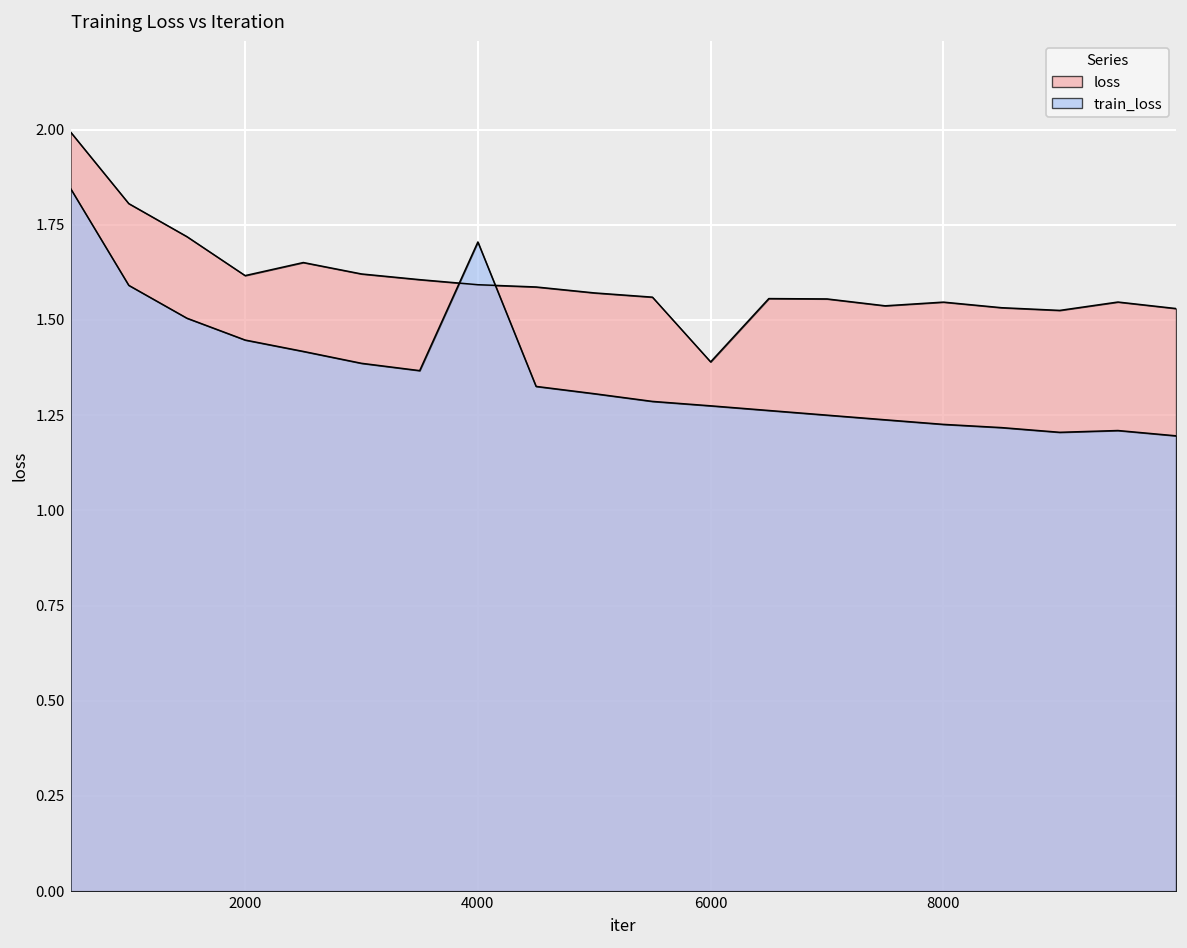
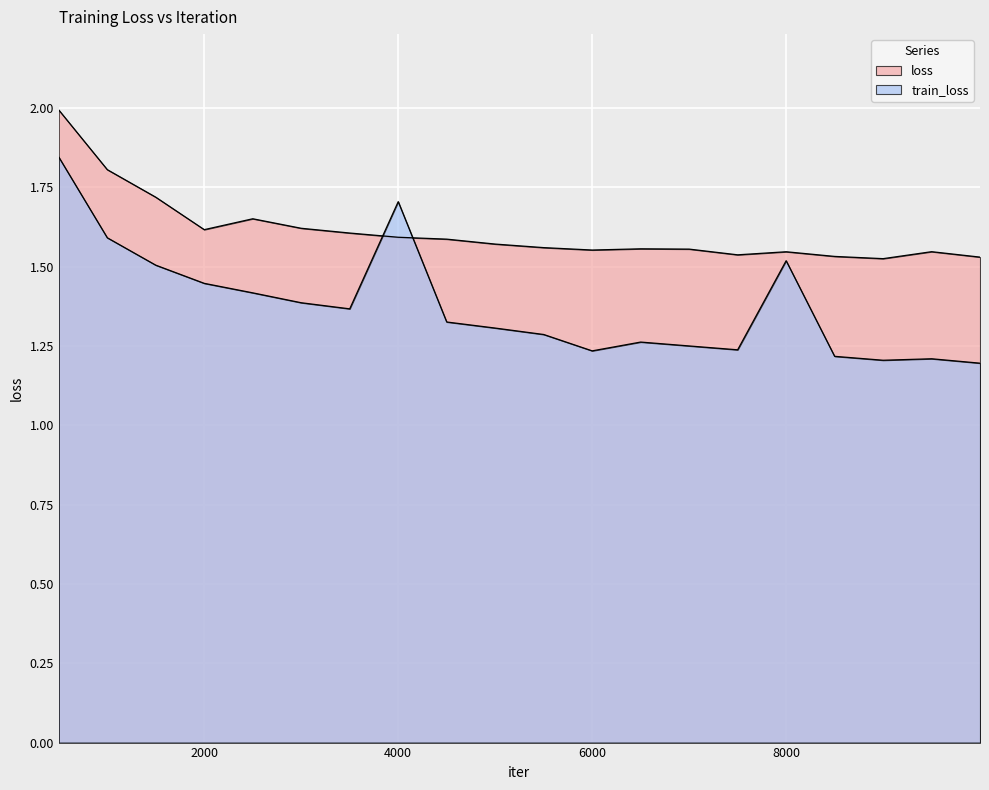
  {
    "loss": {
      "2000": 1.62,
      "4000": 1.59,
-     "6000": 1.39,
+     "6000": 1.55,
      "8000": 1.55
    },
    "train_loss": {
      "2000": 1.45,
      "4000": 1.70,
-     "6000": 1.27,
-     "8000": 1.23
+     "6000": 1.23,
+     "8000": 1.52
    }
  }
